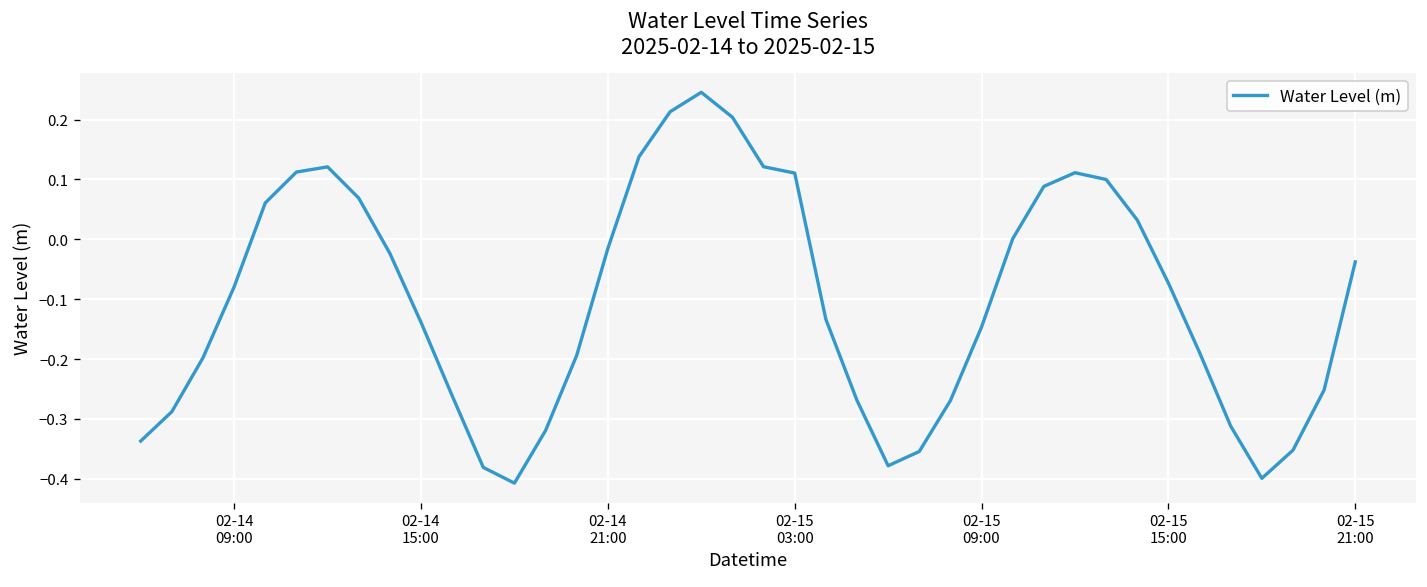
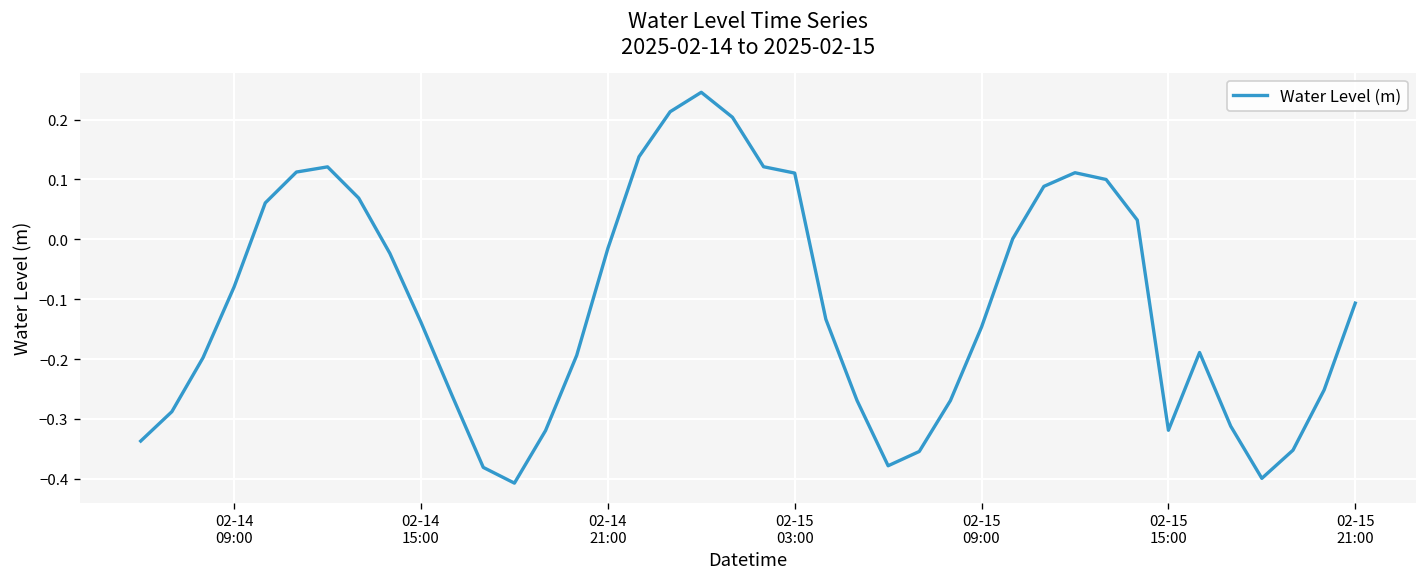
  {
    "02-14 09:00": -0.08,
    "02-14 15:00": -0.14,
    "02-14 21:00": -0.02,
    "02-15 03:00": 0.11,
    "02-15 09:00": -0.15,
-   "02-15 15:00": -0.07,
-   "02-15 21:00": -0.04
+   "02-15 15:00": -0.32,
+   "02-15 21:00": -0.11
  }
